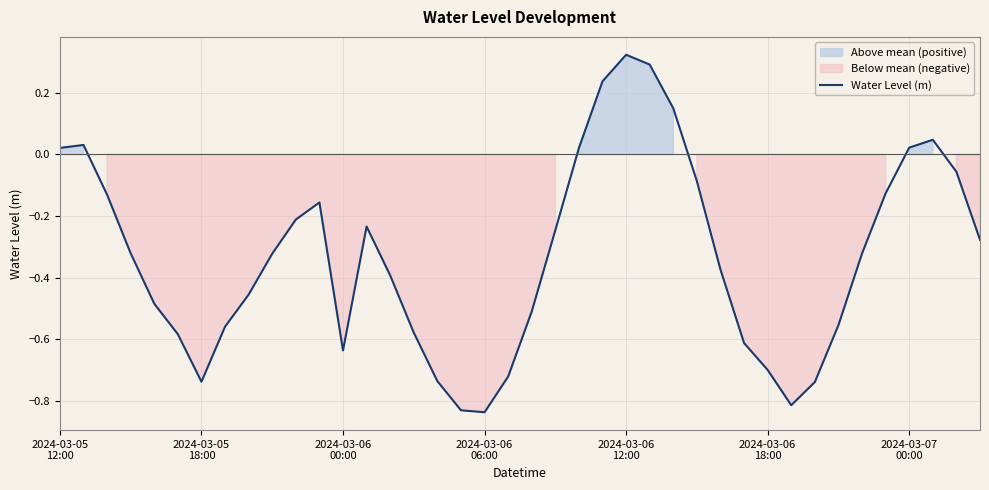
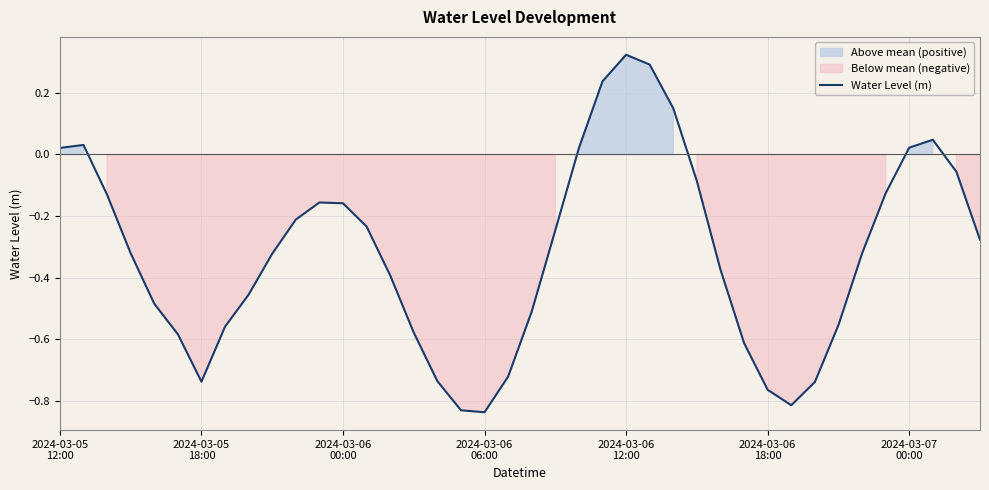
  {
    "2024-03-05 12:00": 0.02,
    "2024-03-05 18:00": -0.74,
-   "2024-03-06 00:00": -0.64,
+   "2024-03-06 00:00": -0.16,
    "2024-03-06 06:00": -0.84,
    "2024-03-06 12:00": 0.32,
-   "2024-03-06 18:00": -0.70,
+   "2024-03-06 18:00": -0.76,
    "2024-03-07 00:00": 0.02
  }
